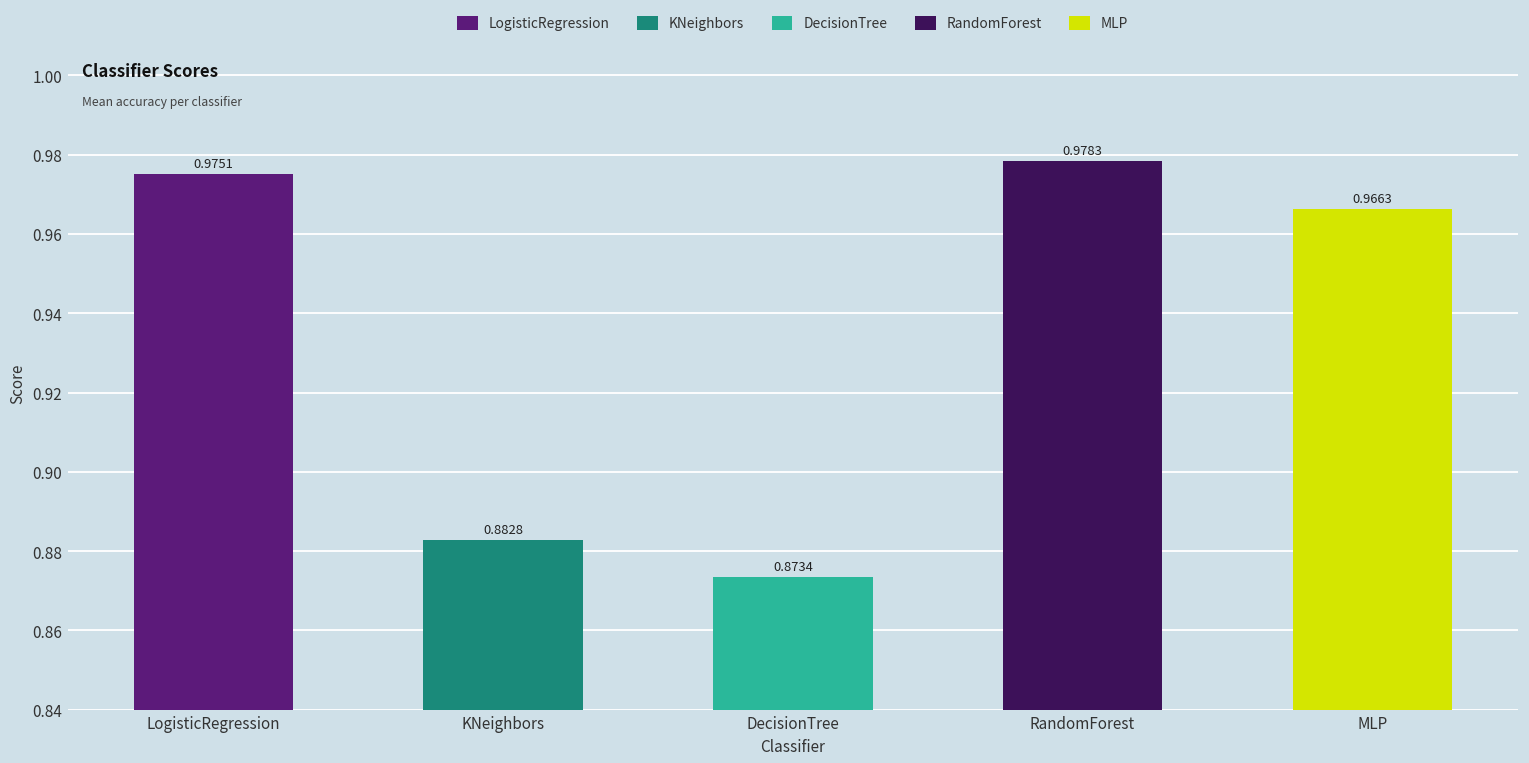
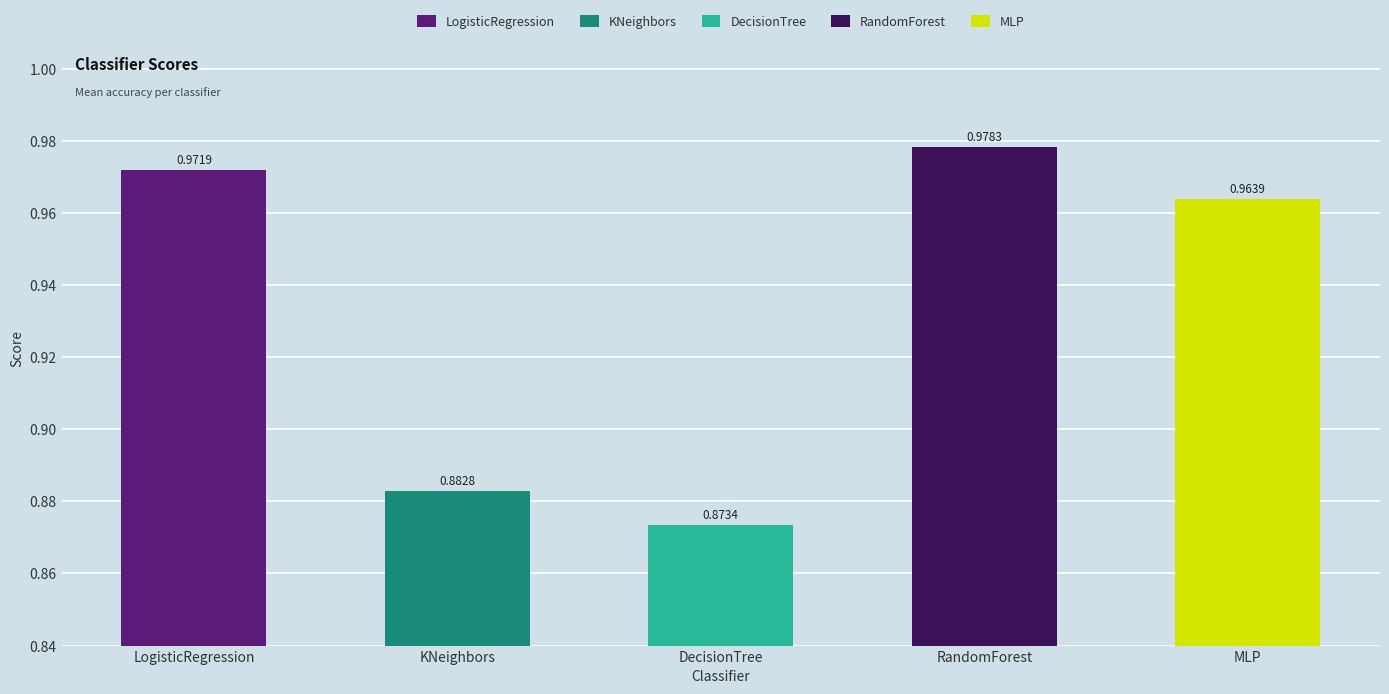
  {
-   "LogisticRegression": 0.9751,
+   "LogisticRegression": 0.9719,
    "KNeighbors": 0.8828,
    "DecisionTree": 0.8734,
    "RandomForest": 0.9783,
-   "MLP": 0.9663
+   "MLP": 0.9639
  }
